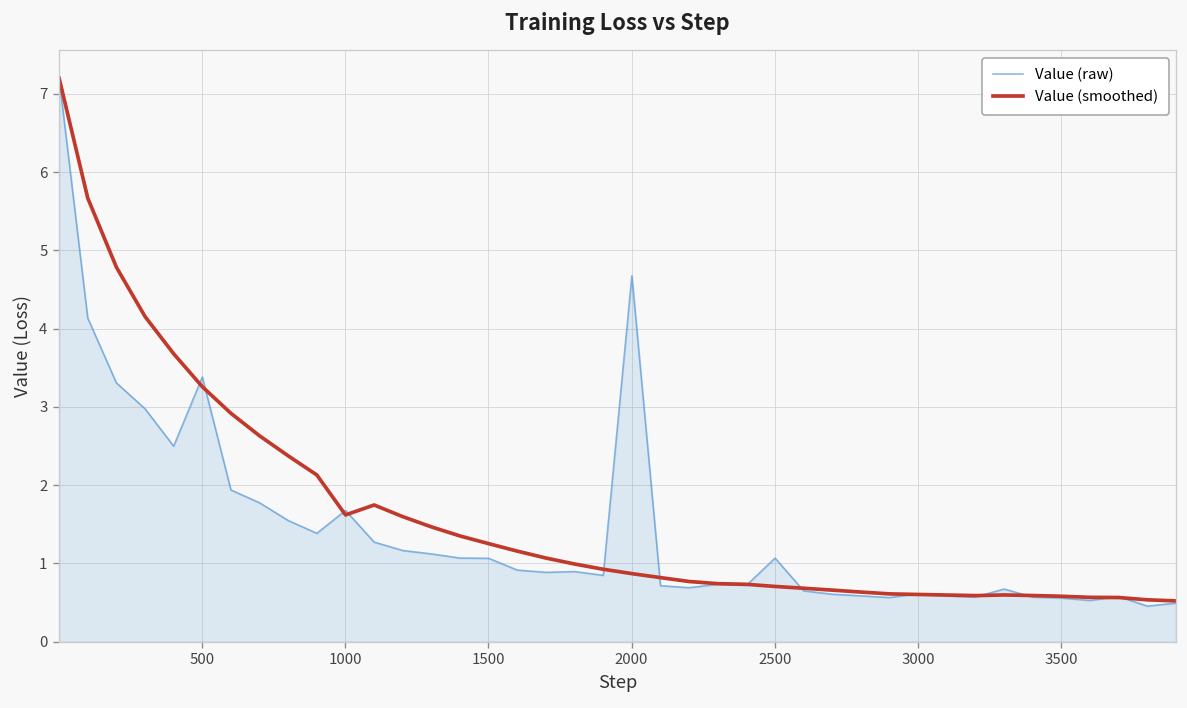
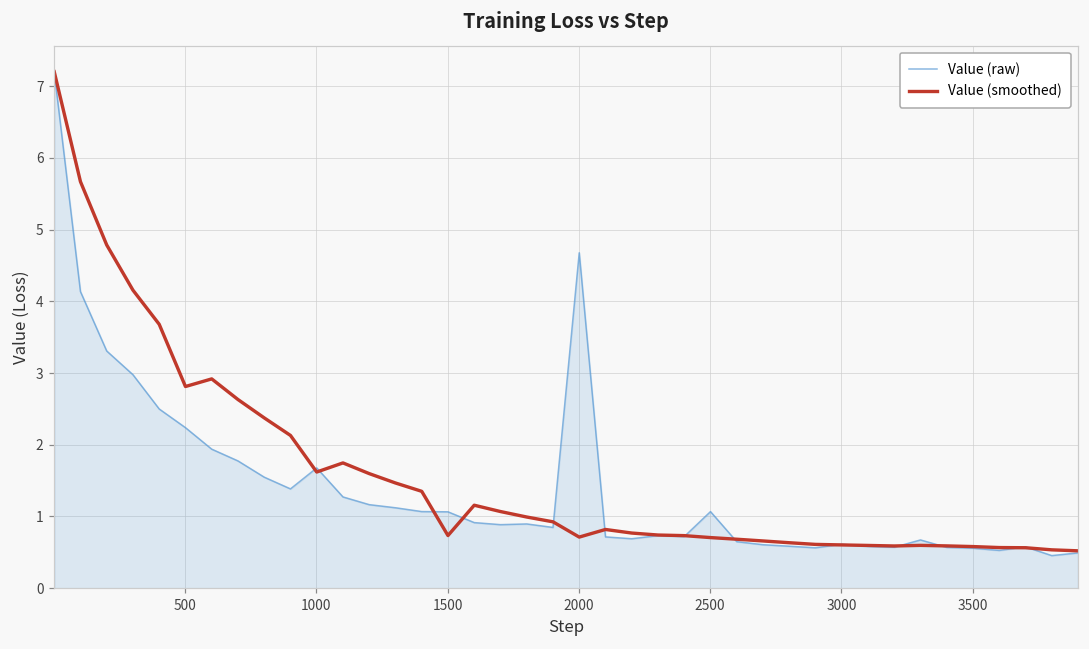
  {
    "Value (raw)": {
-     "500": 3.4,
+     "500": 2.2,
      "1000": 1.7,
      "1500": 1.1,
      "2000": 4.7,
      "2500": 1.1
    },
    "Value (smoothed)": {
-     "500": 3.3,
+     "500": 2.8,
      "1000": 1.6,
-     "1500": 1.3,
-     "2000": 0.9,
+     "1500": 0.7,
+     "2000": 0.7,
      "2500": 0.7
    }
  }
